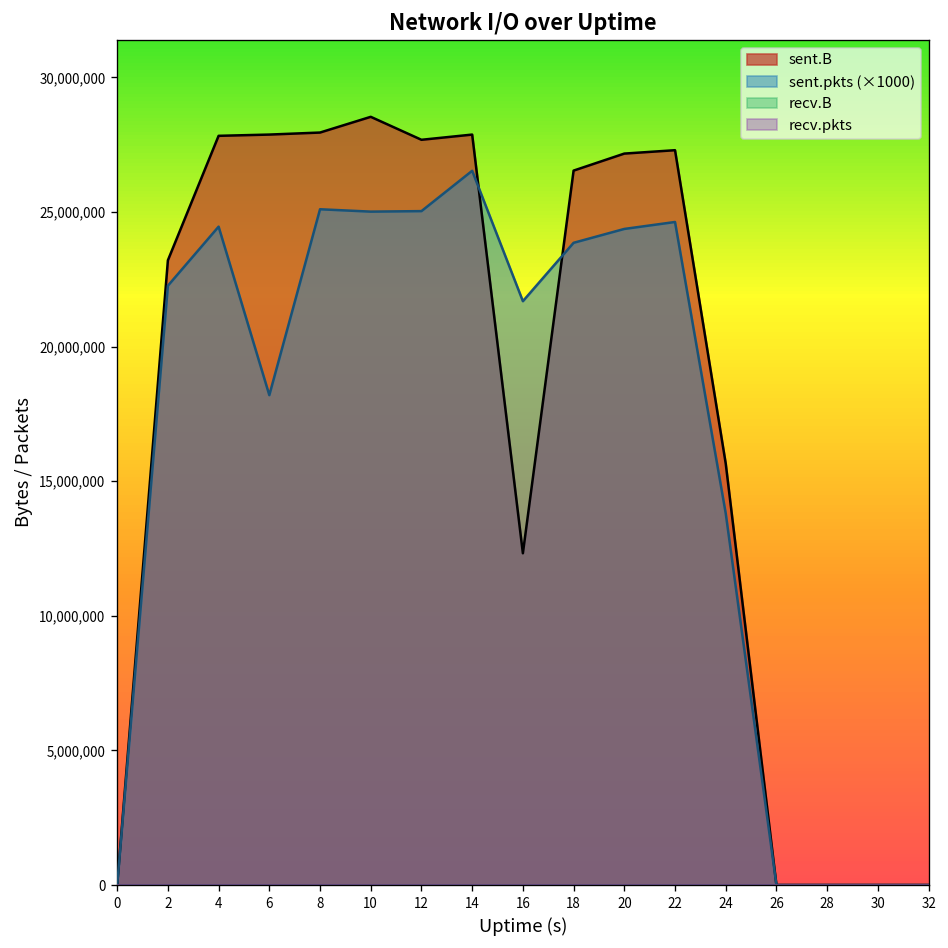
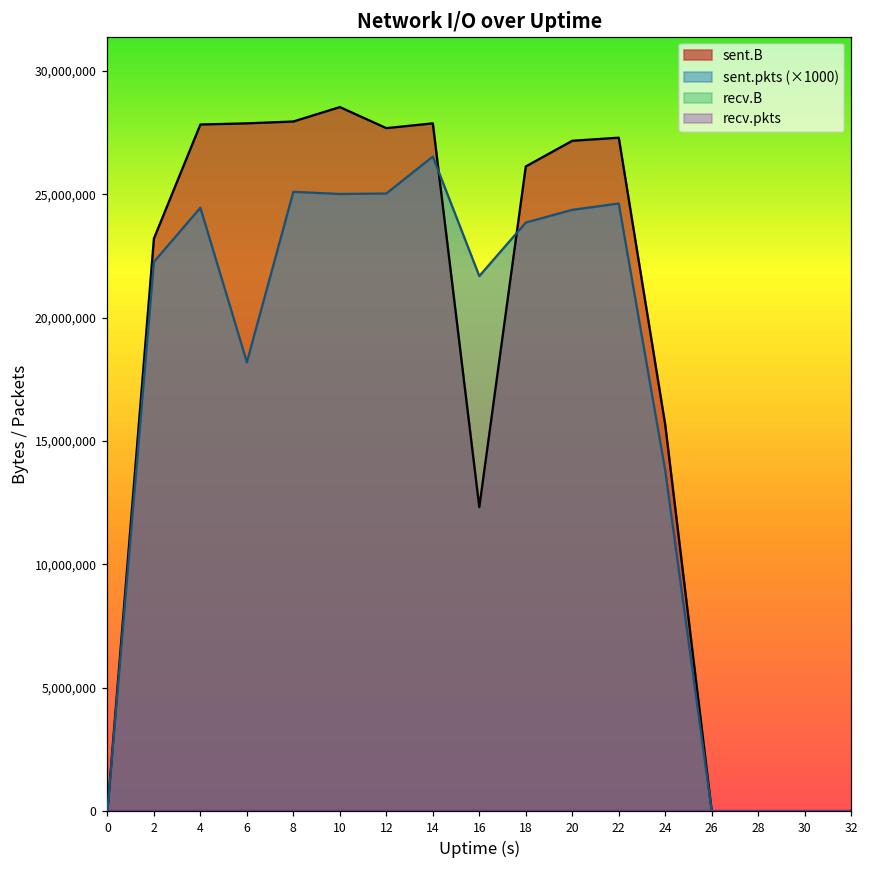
  {
    "sent.B": {
      "2": "23,200,000",
      "4": "27,800,000",
      "6": "27,900,000",
      "8": "28,000,000",
      "10": "28,500,000",
      "12": "27,700,000",
      "14": "27,900,000",
      "16": "12,300,000",
-     "18": "26,500,000",
+     "18": "26,100,000",
      "20": "27,200,000",
      "22": "27,300,000",
      "24": "15,700,000"
    },
    "sent.pkts (×1000)": {
      "2": "22,300,000",
      "4": "24,500,000",
      "6": "18,200,000",
      "8": "25,100,000",
      "10": "25,000,000",
      "12": "25,000,000",
      "14": "26,500,000",
      "16": "21,700,000",
      "18": "23,900,000",
      "20": "24,400,000",
      "22": "24,600,000",
      "24": "13,800,000"
    },
    "recv.pkts": {
      "2": "0",
      "4": "0",
      "6": "0",
      "8": "0",
      "10": "0",
      "12": "0",
      "14": "0",
      "16": "0",
      "18": "0",
      "20": "0",
      "22": "0",
      "24": "0"
    }
  }
